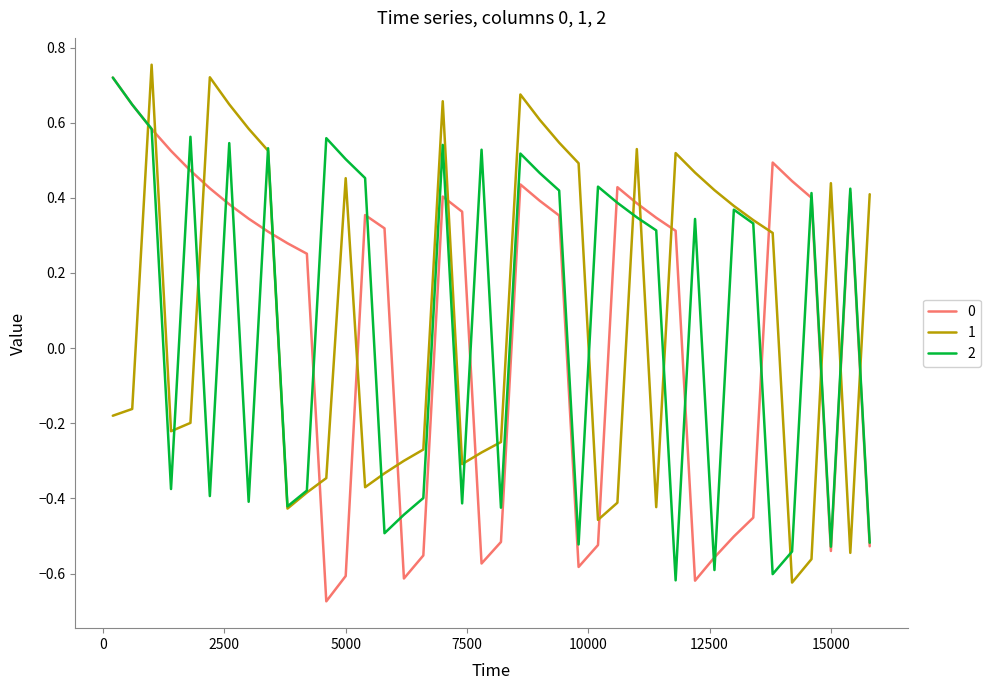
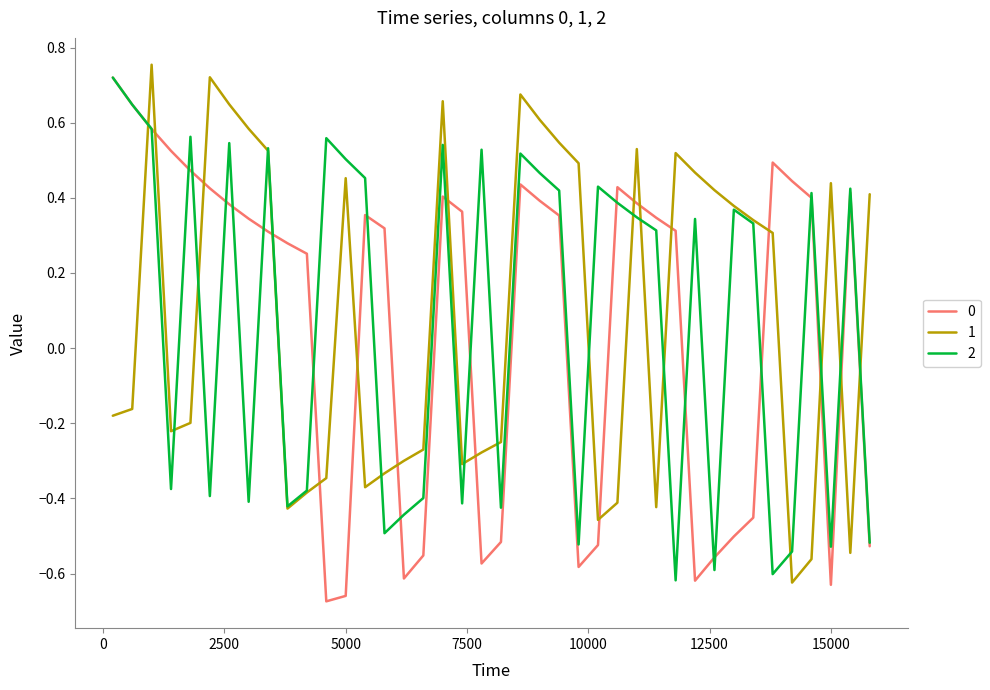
  {
    "0": {
-     "5000": -0.61,
-     "15000": -0.54
+     "5000": -0.66,
+     "15000": -0.63
    },
    "1": {
      "5000": 0.45,
      "15000": 0.44
    },
    "2": {
      "5000": 0.50,
      "15000": -0.53
    }
  }
